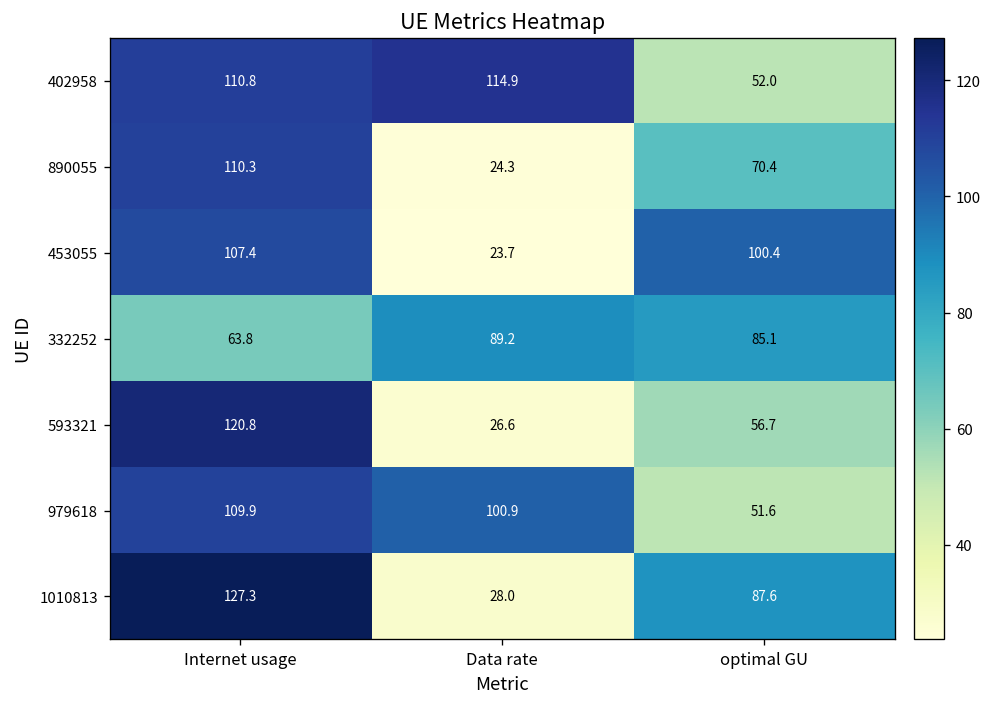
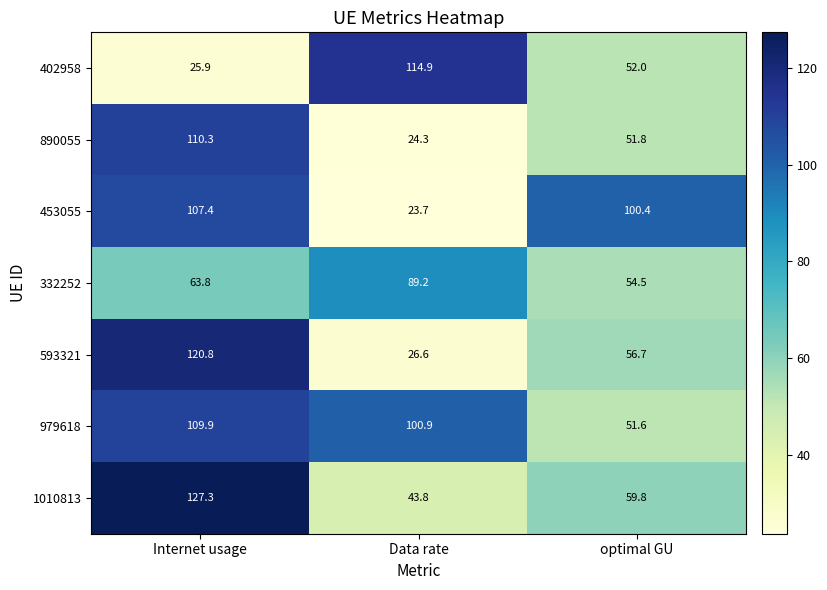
  {
    "402958": {
-     "Internet usage": 110.8,
+     "Internet usage": 25.9,
      "Data rate": 114.9,
      "optimal GU": 52.0
    },
    "890055": {
      "Internet usage": 110.3,
      "Data rate": 24.3,
-     "optimal GU": 70.4
+     "optimal GU": 51.8
    },
    "453055": {
      "Internet usage": 107.4,
      "Data rate": 23.7,
      "optimal GU": 100.4
    },
    "332252": {
      "Internet usage": 63.8,
      "Data rate": 89.2,
-     "optimal GU": 85.1
+     "optimal GU": 54.5
    },
    "593321": {
      "Internet usage": 120.8,
      "Data rate": 26.6,
      "optimal GU": 56.7
    },
    "979618": {
      "Internet usage": 109.9,
      "Data rate": 100.9,
      "optimal GU": 51.6
    },
    "1010813": {
      "Internet usage": 127.3,
-     "Data rate": 28.0,
-     "optimal GU": 87.6
+     "Data rate": 43.8,
+     "optimal GU": 59.8
    }
  }
